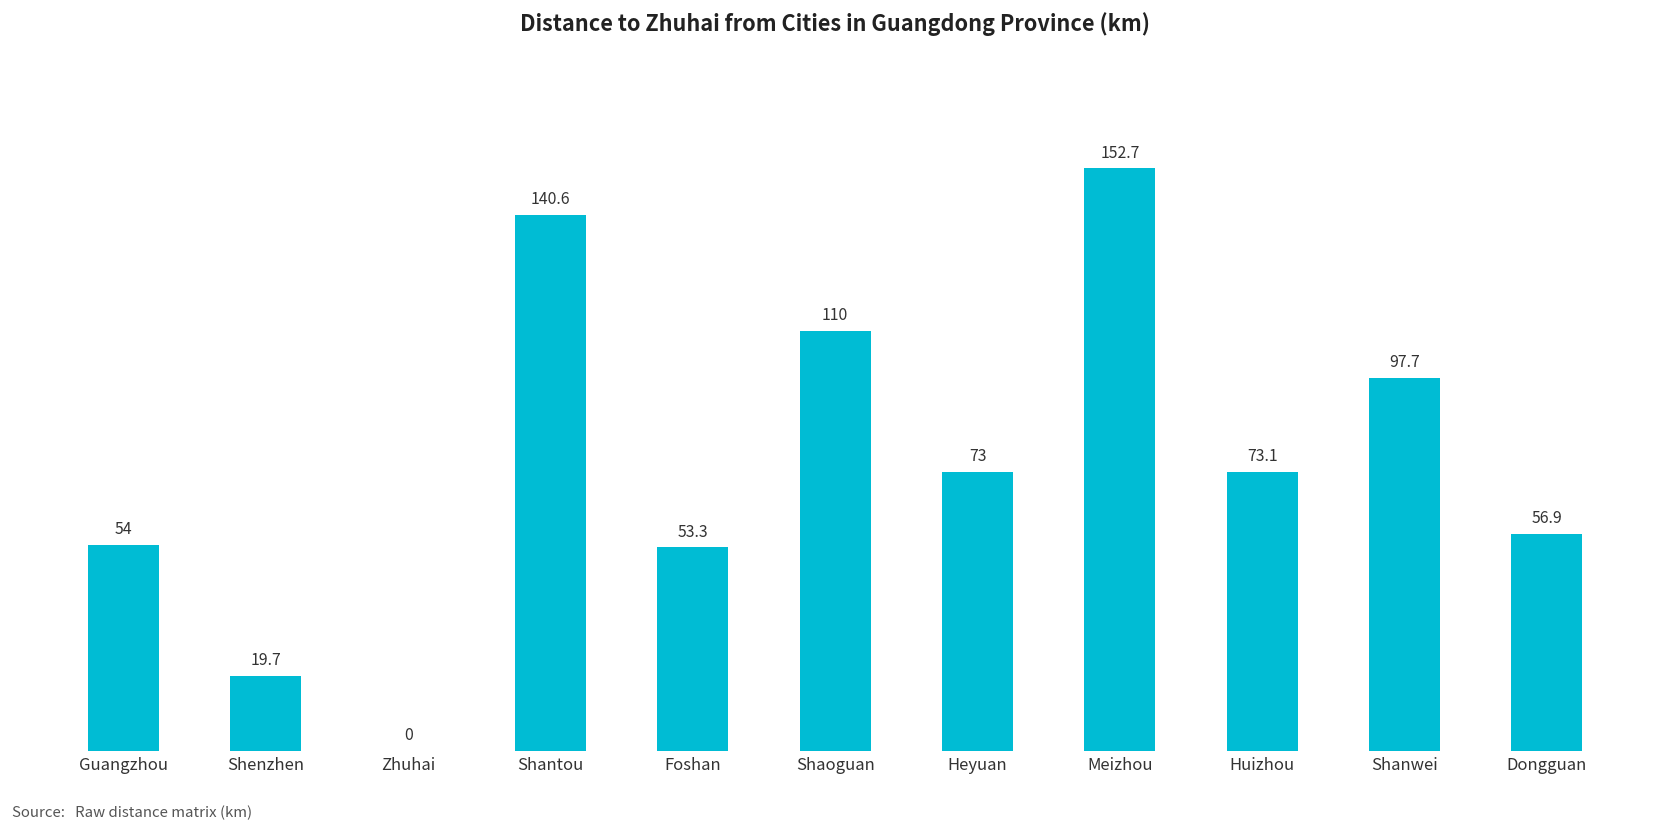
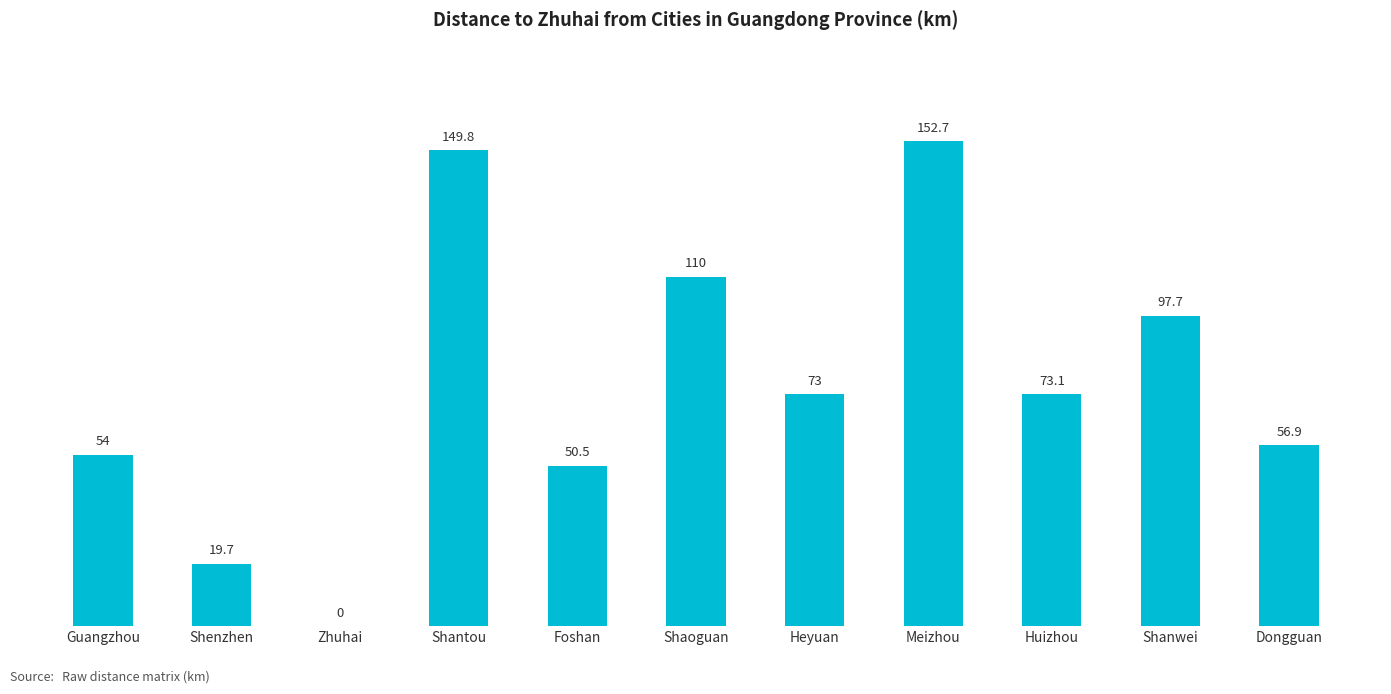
  {
    "Guangzhou": 54,
    "Shenzhen": 19.7,
    "Zhuhai": 0,
-   "Shantou": 140.6,
-   "Foshan": 53.3,
+   "Shantou": 149.8,
+   "Foshan": 50.5,
    "Shaoguan": 110,
    "Heyuan": 73,
    "Meizhou": 152.7,
    "Huizhou": 73.1,
    "Shanwei": 97.7,
    "Dongguan": 56.9
  }
